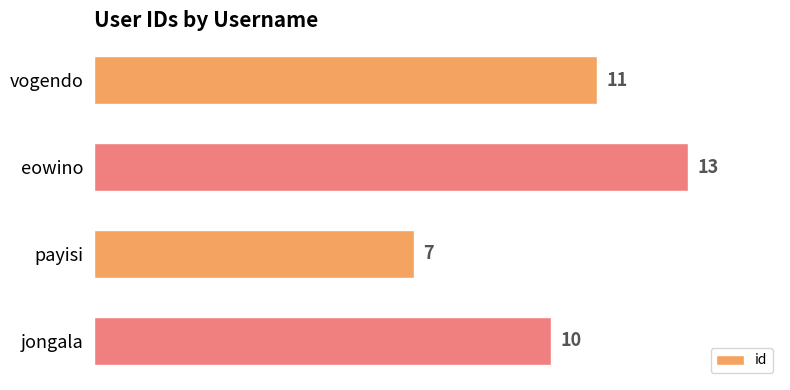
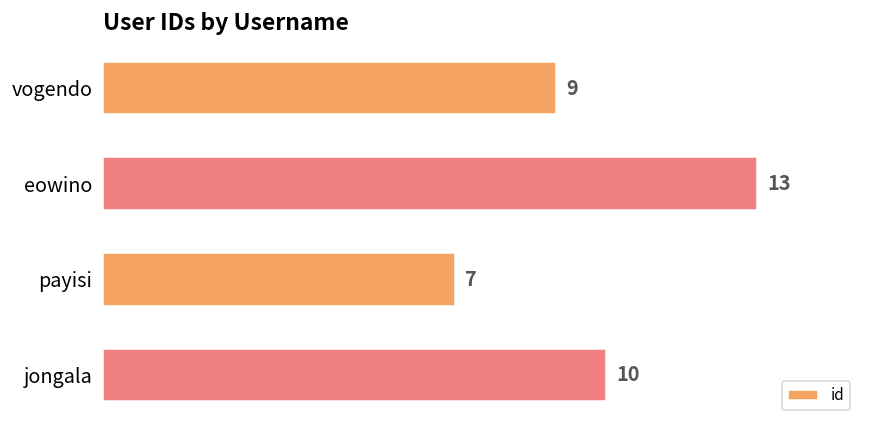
  {
-   "vogendo": 11,
+   "vogendo": 9,
    "eowino": 13,
    "payisi": 7,
    "jongala": 10
  }
